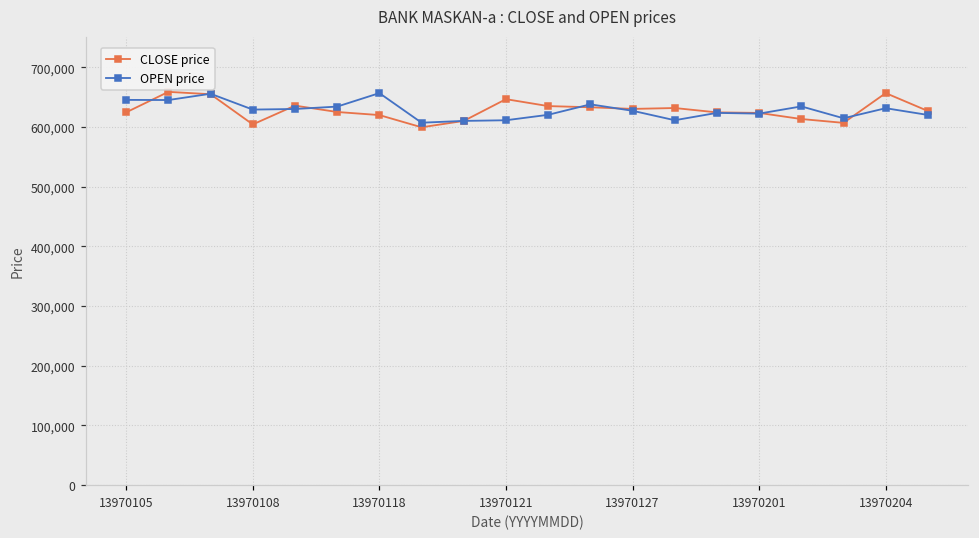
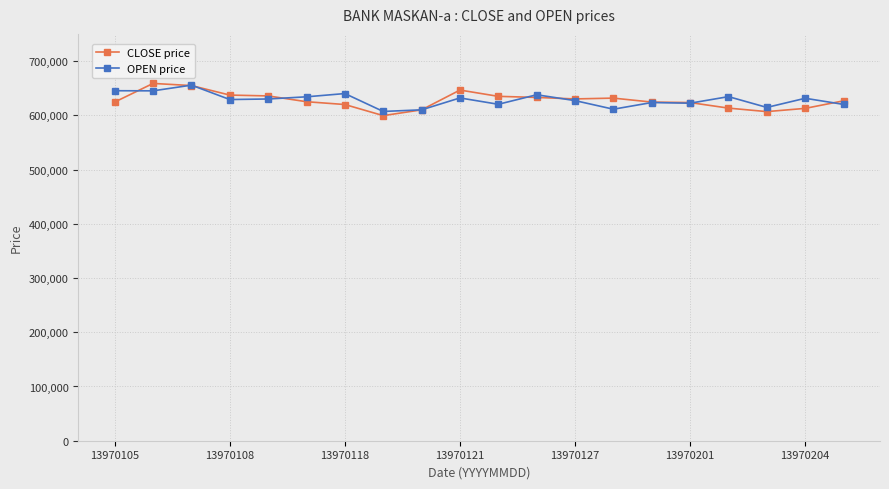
  {
    "CLOSE price": {
      "13970105": "620,000",
-     "13970108": "600,000",
+     "13970108": "640,000",
      "13970118": "620,000",
      "13970121": "650,000",
-     "13970204": "660,000"
+     "13970204": "610,000"
    },
    "OPEN price": {
      "13970105": "650,000",
      "13970108": "630,000",
-     "13970118": "660,000",
-     "13970121": "610,000",
+     "13970118": "640,000",
+     "13970121": "630,000",
      "13970204": "630,000"
    }
  }
